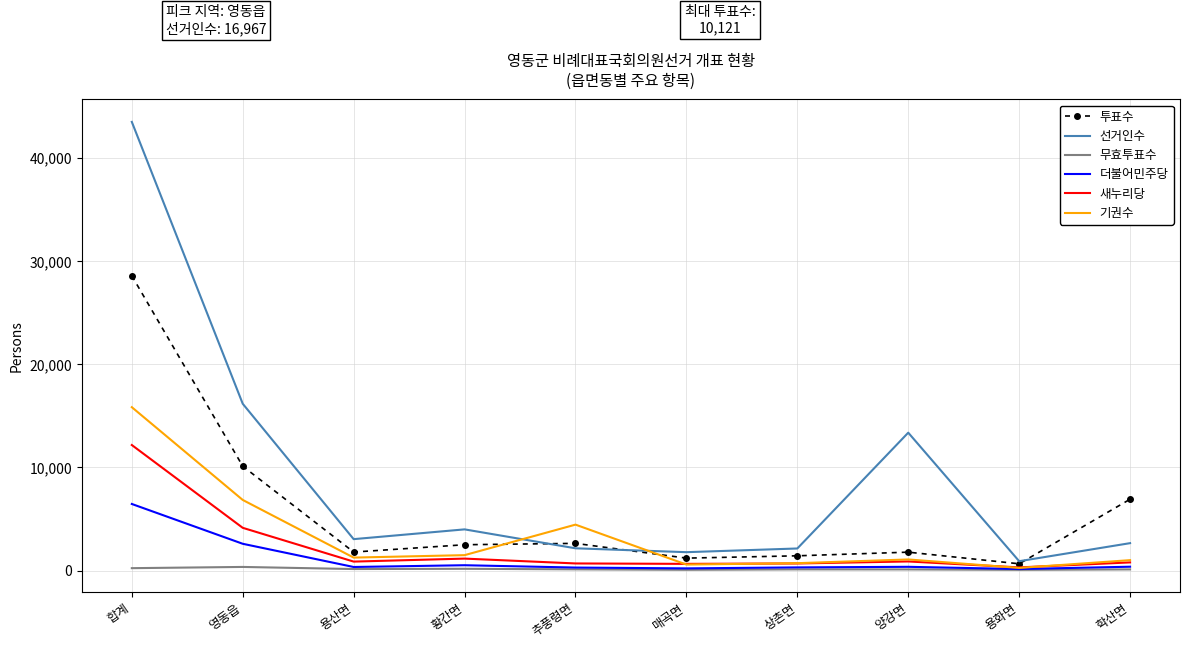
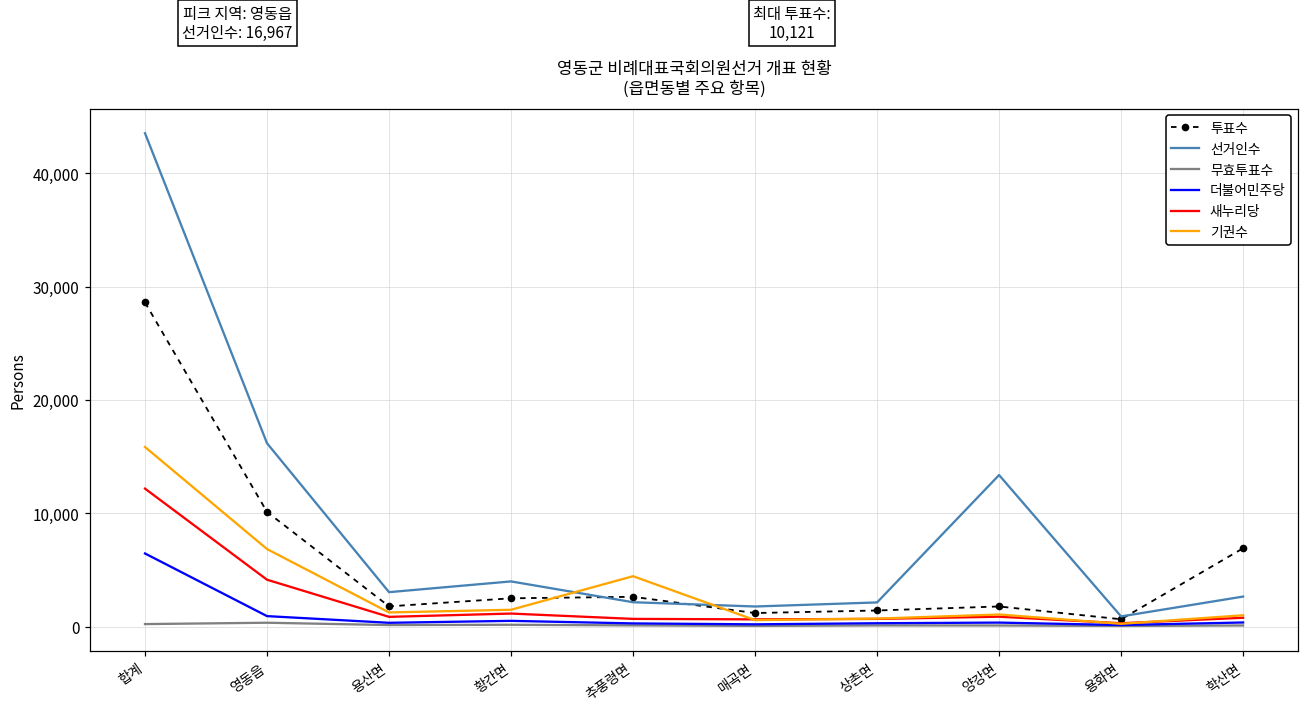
  {
    "투표수": {
      "합계": "28,600",
      "영동읍": "10,100",
      "용산면": "1,800",
      "황간면": "2,500",
      "추풍령면": "2,600",
      "매곡면": "1,200",
      "상촌면": "1,400",
      "양강면": "1,800",
      "용화면": "700",
      "학산면": "6,900"
    },
    "선거인수": {
      "합계": "43,500",
      "영동읍": "16,200",
      "용산면": "3,000",
      "황간면": "4,000",
      "추풍령면": "2,200",
      "매곡면": "1,800",
      "상촌면": "2,100",
      "양강면": "13,400",
      "용화면": "900",
      "학산면": "2,700"
    },
    "무효투표수": {
      "합계": "200",
      "영동읍": "300",
      "황간면": "200",
      "양강면": "100",
      "학산면": "100"
    },
    "더불어민주당": {
      "합계": "6,500",
-     "영동읍": "2,600",
+     "영동읍": "900",
      "황간면": "500",
      "양강면": "400",
      "학산면": "400"
    },
    "새누리당": {
      "합계": "12,200",
      "영동읍": "4,100",
      "용산면": "900",
      "황간면": "1,200",
      "추풍령면": "700"
    },
    "기권수": {
      "합계": "15,800",
      "영동읍": "6,800",
      "용산면": "1,300",
      "황간면": "1,500",
      "추풍령면": "4,500"
    }
  }
